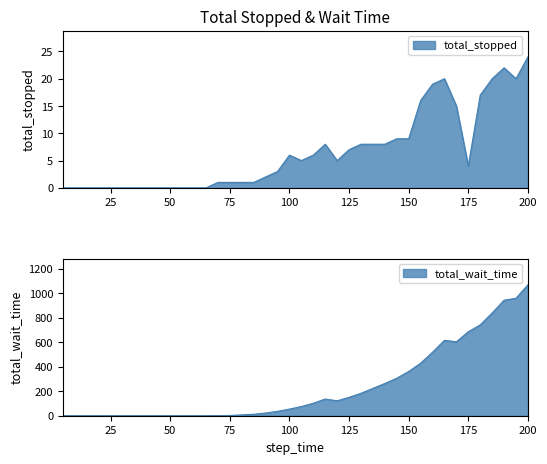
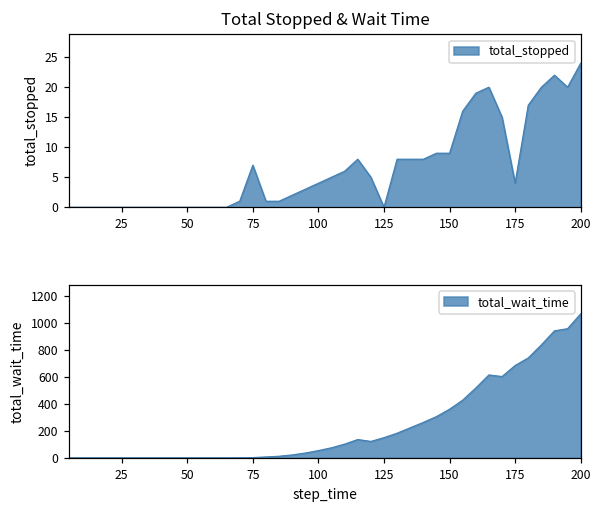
  {
    "Total Stopped & Wait Time": {
      "25": 0,
      "50": 0,
-     "75": 1,
-     "100": 6,
-     "125": 7,
+     "75": 7,
+     "100": 4,
+     "125": 0,
      "150": 9,
      "175": 4,
      "200": 24
    }
  }
